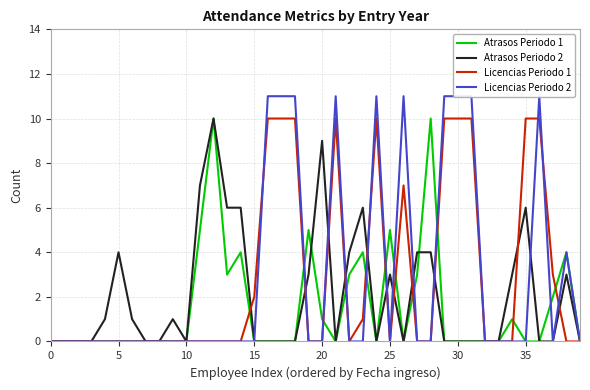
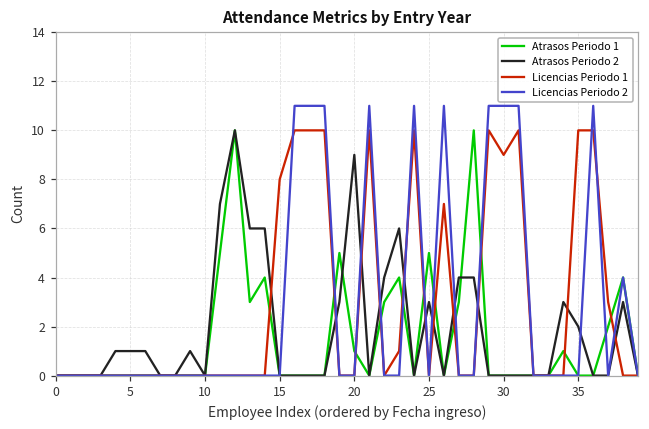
  {
    "Atrasos Periodo 1": {
      "20": 1,
      "25": 5
    },
    "Atrasos Periodo 2": {
-     "5": 4,
+     "5": 1,
      "20": 9,
      "25": 3,
-     "35": 6
+     "35": 2
    },
    "Licencias Periodo 1": {
-     "15": 2,
-     "30": 10,
+     "15": 8,
+     "30": 9,
      "35": 10
    }
  }
